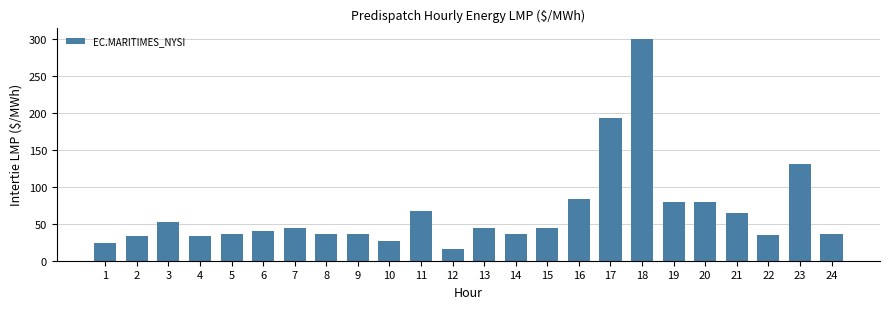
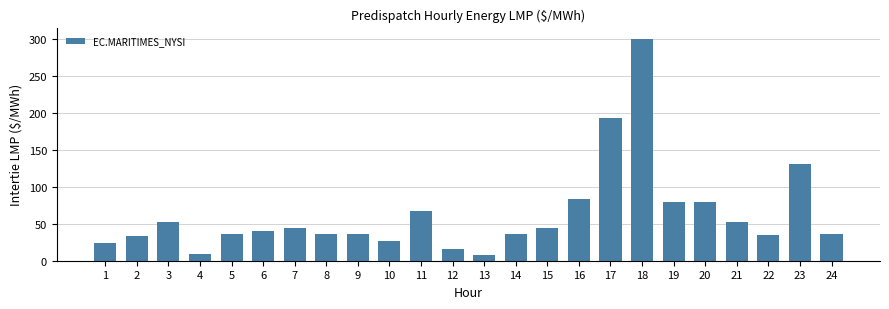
  {
    "1": 20,
    "2": 30,
    "3": 50,
-   "4": 30,
+   "4": 10,
    "5": 40,
    "6": 40,
    "7": 40,
    "8": 40,
    "9": 40,
    "10": 30,
    "11": 70,
    "12": 20,
-   "13": 40,
+   "13": 10,
    "14": 40,
    "15": 40,
    "16": 80,
    "17": 190,
    "18": 300,
    "19": 80,
    "20": 80,
-   "21": 60,
+   "21": 50,
    "22": 40,
    "23": 130,
    "24": 40
  }
